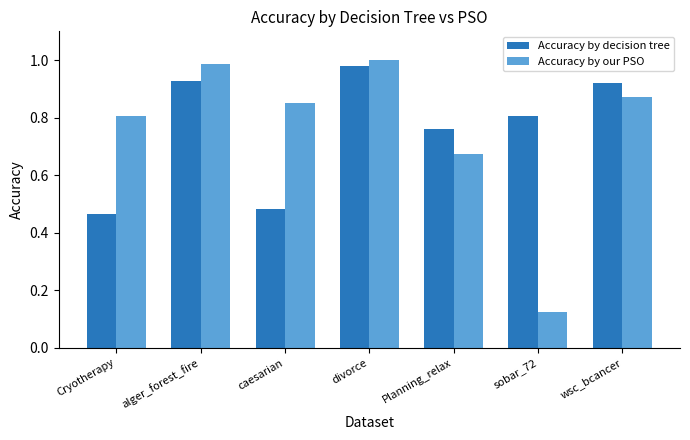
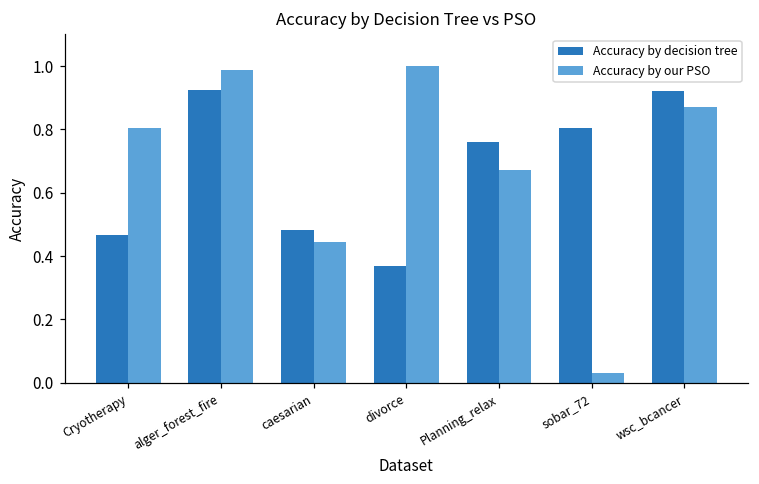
  {
    "Accuracy by decision tree": {
      "Cryotherapy": 0.47,
      "alger_forest_fire": 0.93,
      "caesarian": 0.48,
-     "divorce": 0.98,
+     "divorce": 0.37,
      "Planning_relax": 0.76,
      "sobar_72": 0.80,
      "wsc_bcancer": 0.92
    },
    "Accuracy by our PSO": {
      "Cryotherapy": 0.81,
      "alger_forest_fire": 0.99,
-     "caesarian": 0.85,
+     "caesarian": 0.44,
      "divorce": 1.00,
      "Planning_relax": 0.67,
-     "sobar_72": 0.13,
+     "sobar_72": 0.03,
      "wsc_bcancer": 0.87
    }
  }
